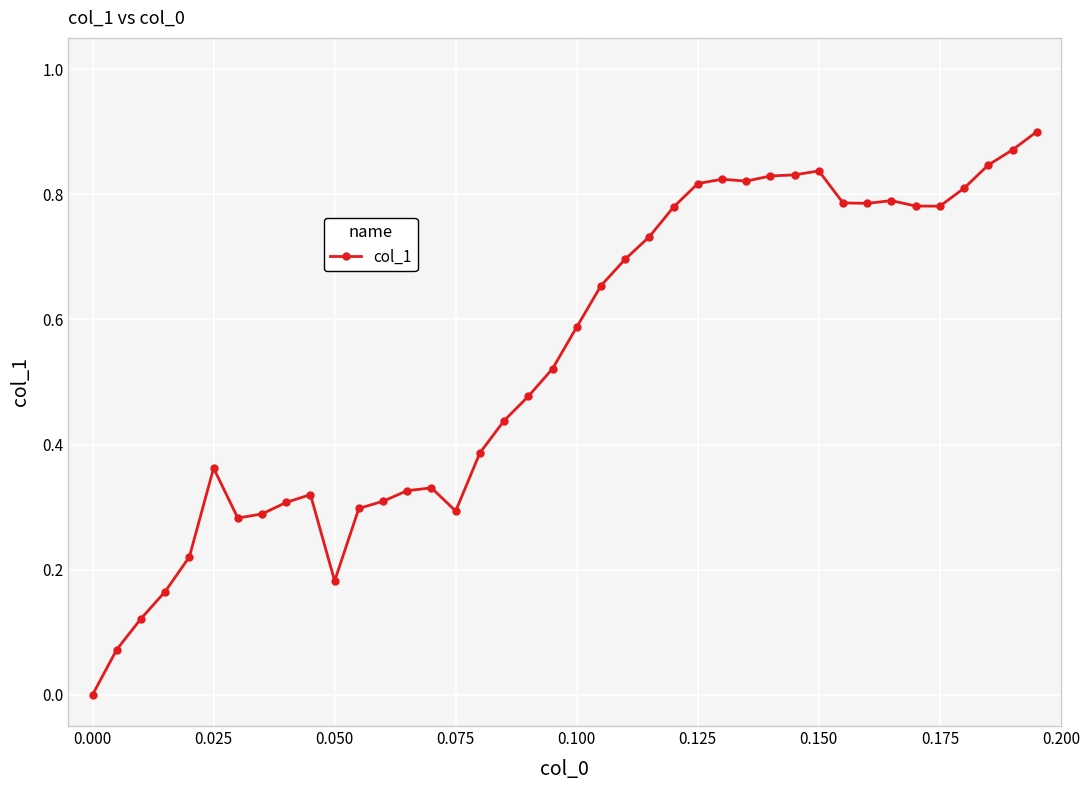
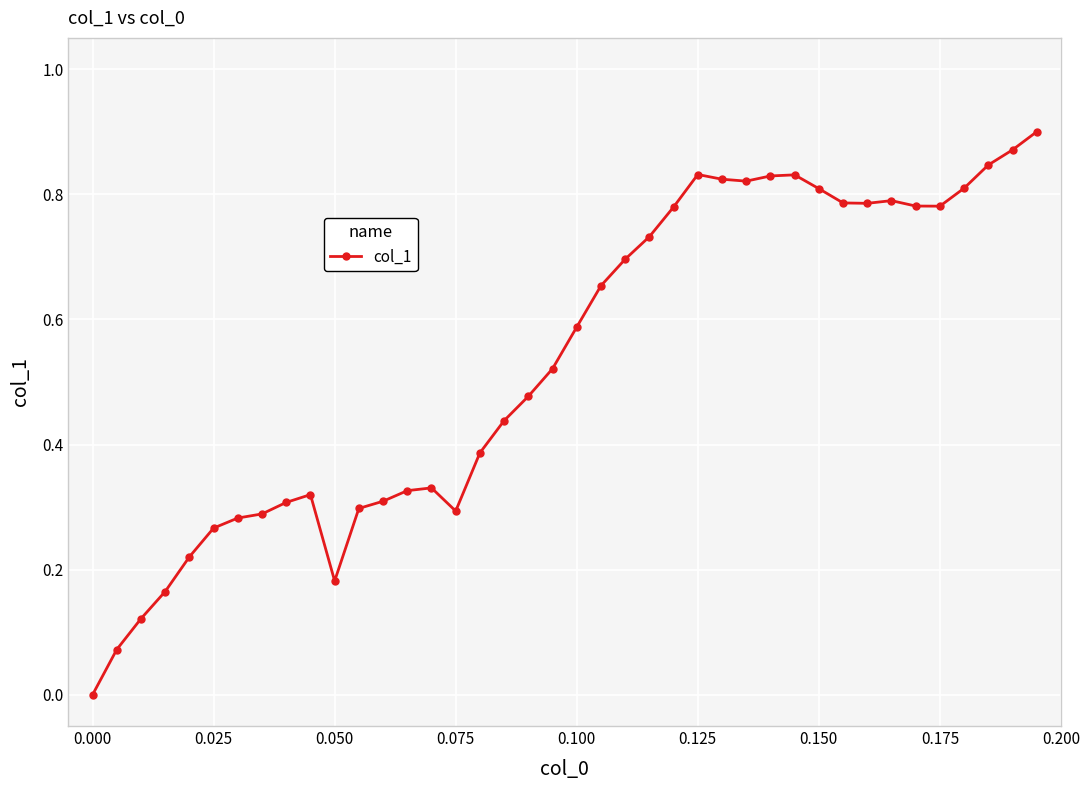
  {
    "0.000": 0.00,
-   "0.025": 0.36,
+   "0.025": 0.27,
    "0.050": 0.18,
    "0.075": 0.29,
    "0.100": 0.59,
-   "0.125": 0.82,
-   "0.150": 0.84,
+   "0.125": 0.83,
+   "0.150": 0.81,
    "0.175": 0.78
  }
